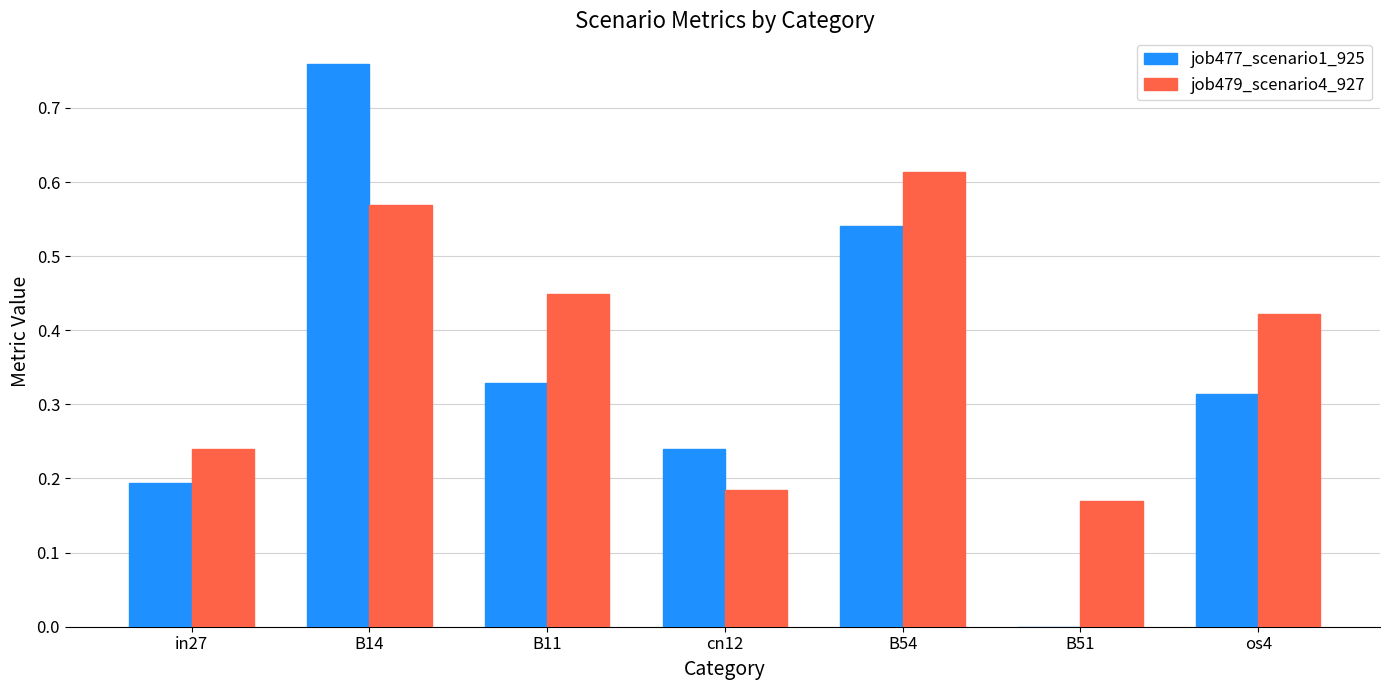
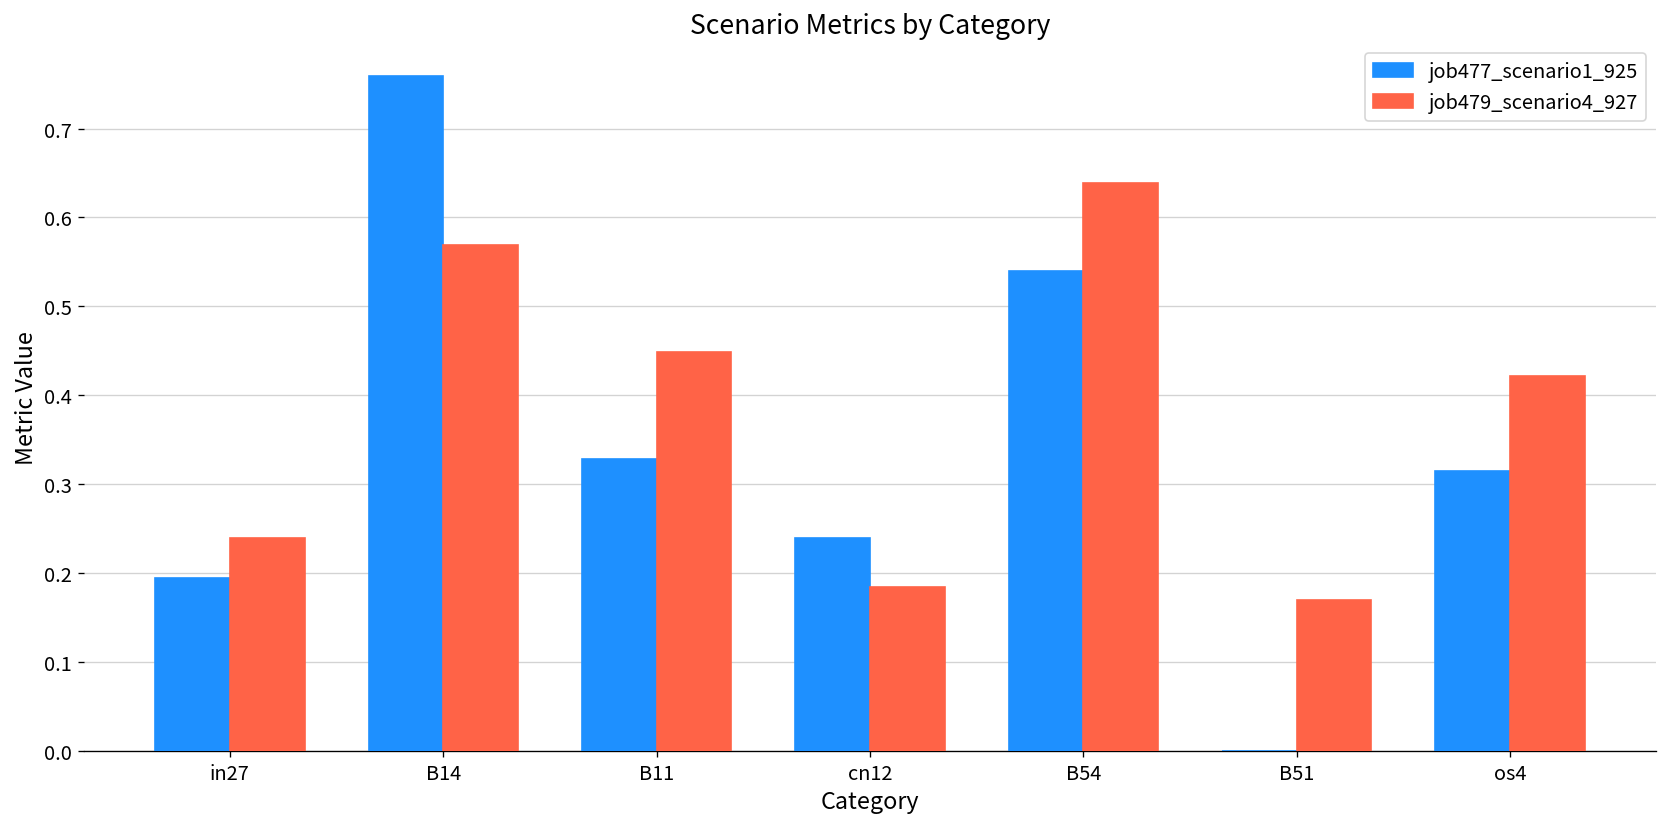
  {
    "job477_scenario1_925": {
      "in27": 0.19,
      "B14": 0.76,
      "B11": 0.33,
      "cn12": 0.24,
      "B54": 0.54,
      "B51": 0.00,
      "os4": 0.31
    },
    "job479_scenario4_927": {
      "in27": 0.24,
      "B14": 0.57,
      "B11": 0.45,
      "cn12": 0.18,
-     "B54": 0.61,
+     "B54": 0.64,
      "B51": 0.17,
      "os4": 0.42
    }
  }
